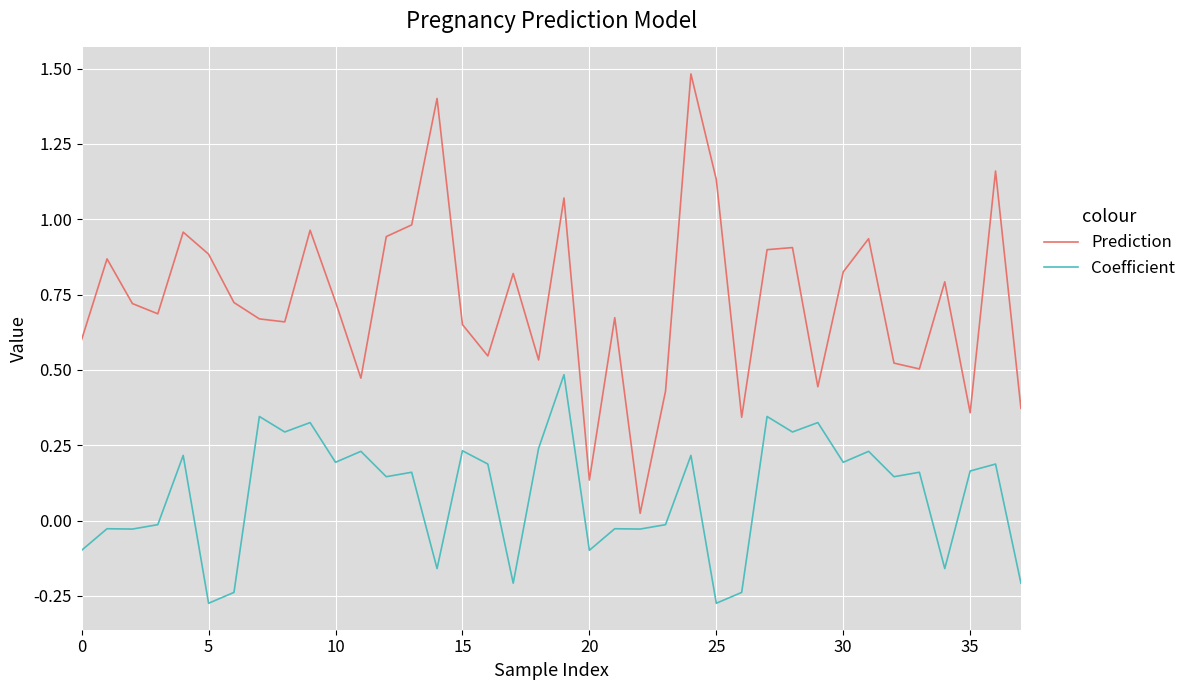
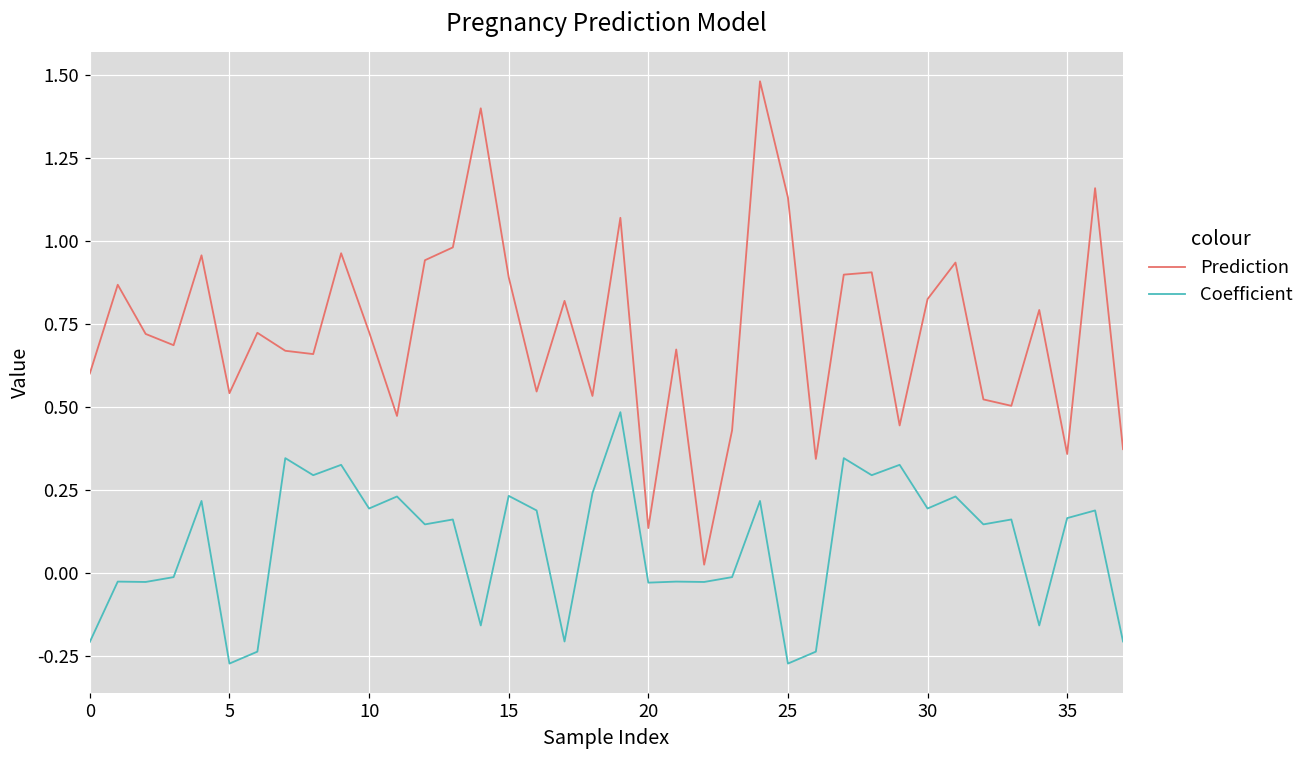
  {
    "Prediction": {
      "0": 0.60,
-     "5": 0.88,
+     "5": 0.54,
      "10": 0.73,
-     "15": 0.65,
+     "15": 0.89,
      "20": 0.13,
      "25": 1.13,
      "30": 0.83,
      "35": 0.36
    },
    "Coefficient": {
-     "0": -0.10,
+     "0": -0.21,
      "5": -0.27,
      "10": 0.19,
      "15": 0.23,
-     "20": -0.10,
+     "20": -0.03,
      "25": -0.27,
      "30": 0.19,
      "35": 0.16
    }
  }
